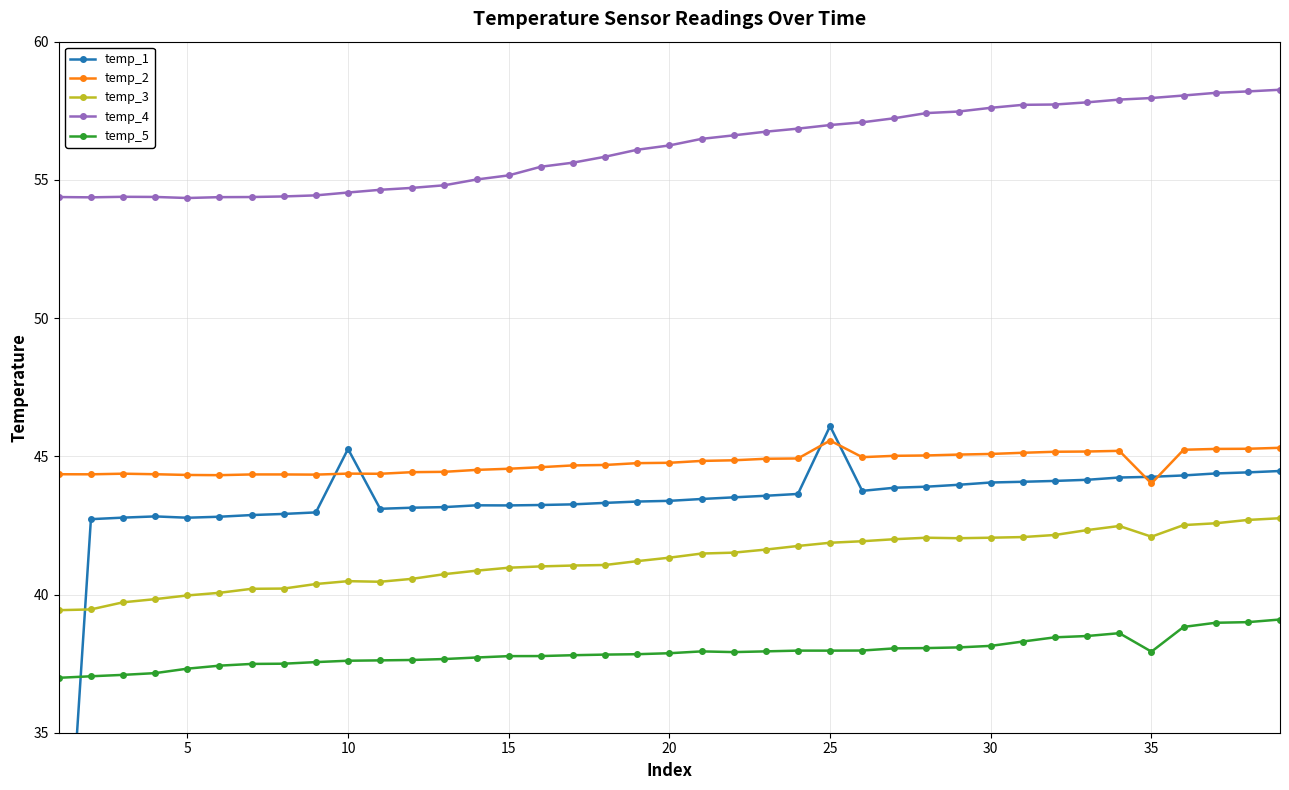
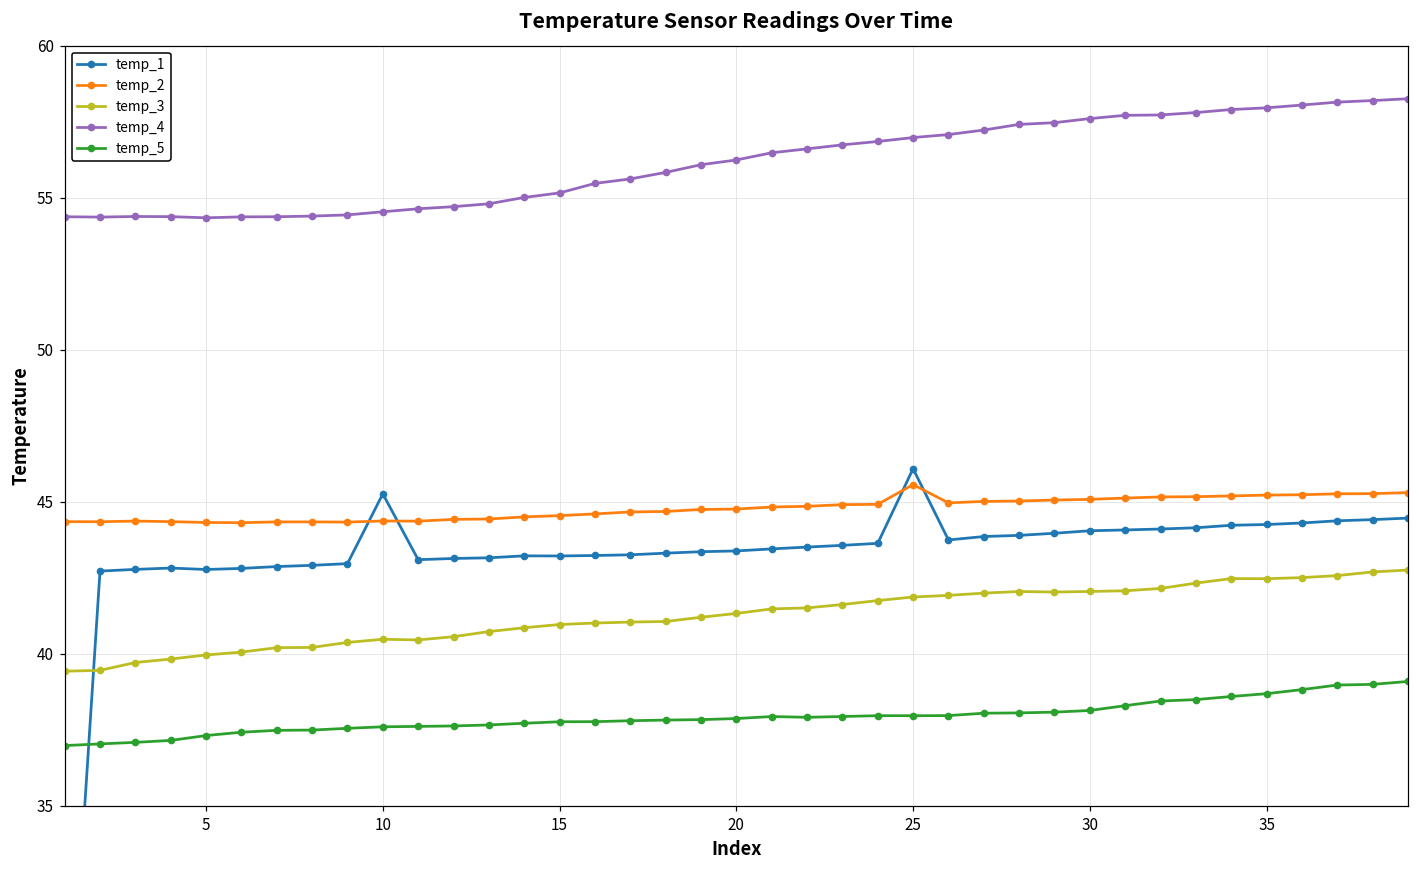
  {
    "temp_1": {
      "5": 42.8,
      "10": 45.3,
      "15": 43.2,
      "20": 43.4,
      "25": 46.1,
      "30": 44.1,
      "35": 44.3
    },
    "temp_2": {
      "5": 44.3,
      "10": 44.4,
      "15": 44.5,
      "20": 44.8,
      "25": 45.6,
      "30": 45.1,
-     "35": 44.0
+     "35": 45.2
    },
    "temp_3": {
      "5": 40.0,
      "10": 40.5,
      "15": 41.0,
      "20": 41.3,
      "25": 41.9,
      "30": 42.1,
-     "35": 42.1
+     "35": 42.5
    },
    "temp_4": {
      "5": 54.3,
      "10": 54.5,
      "15": 55.2,
      "20": 56.2,
      "25": 57.0,
      "30": 57.6,
      "35": 58.0
    },
    "temp_5": {
      "5": 37.3,
      "10": 37.6,
      "15": 37.8,
      "20": 37.9,
      "25": 38.0,
      "30": 38.1,
-     "35": 37.9
+     "35": 38.7
    }
  }
